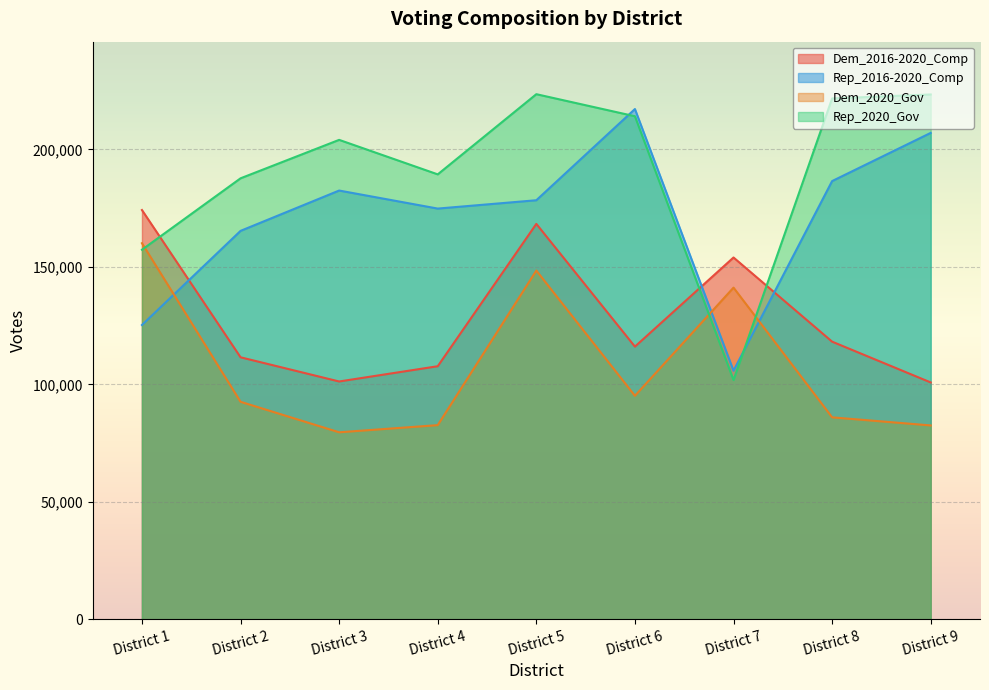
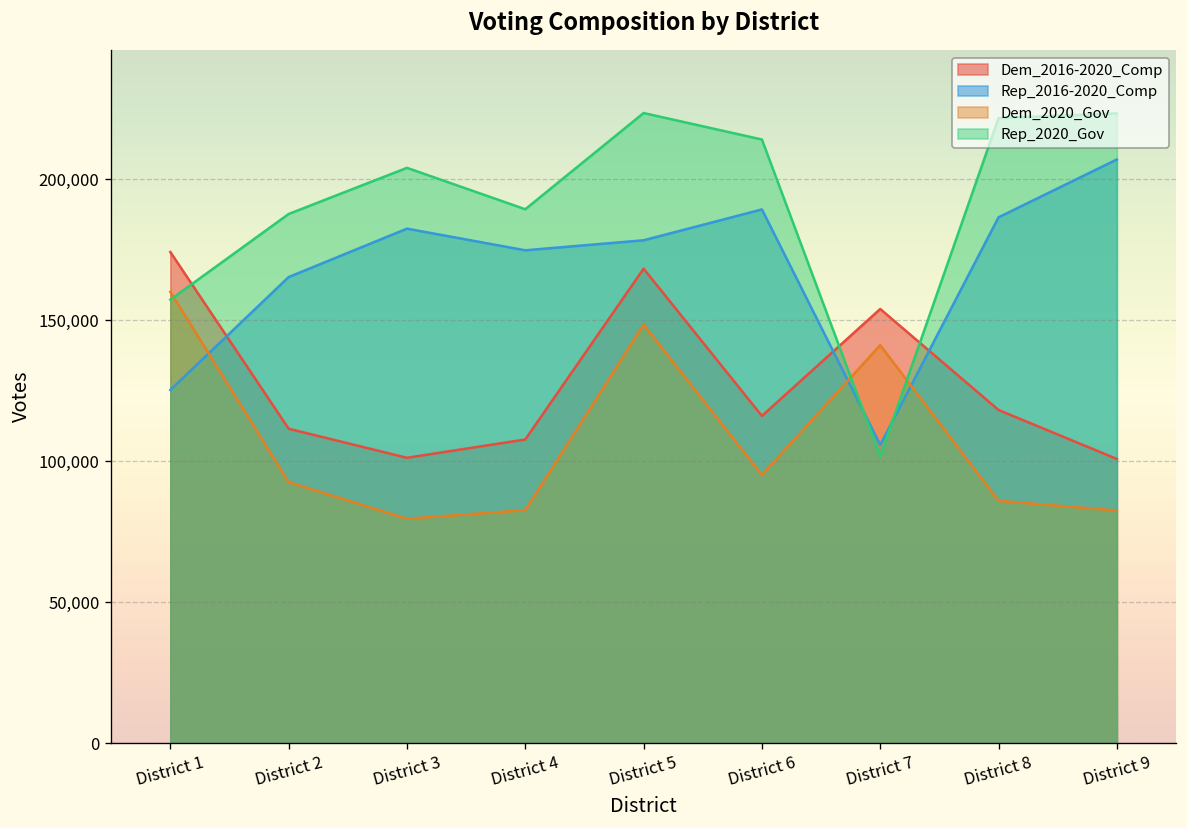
  {
    "Rep_2016-2020_Comp": {
      "District 1": "125,000",
      "District 2": "165,000",
      "District 3": "182,000",
      "District 4": "175,000",
      "District 5": "178,000",
-     "District 6": "217,000",
+     "District 6": "189,000",
      "District 7": "106,000",
      "District 8": "187,000",
      "District 9": "207,000"
    },
    "Rep_2020_Gov": {
      "District 1": "157,000",
      "District 2": "188,000",
      "District 3": "204,000",
      "District 4": "189,000",
      "District 5": "223,000",
      "District 6": "214,000",
      "District 7": "102,000"
    }
  }
